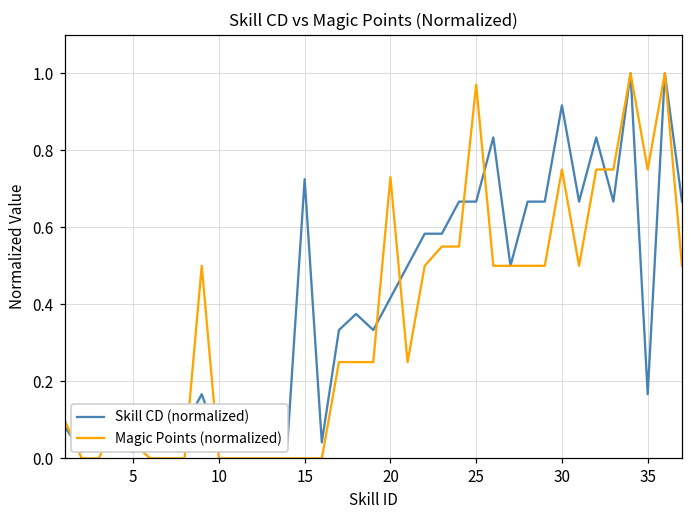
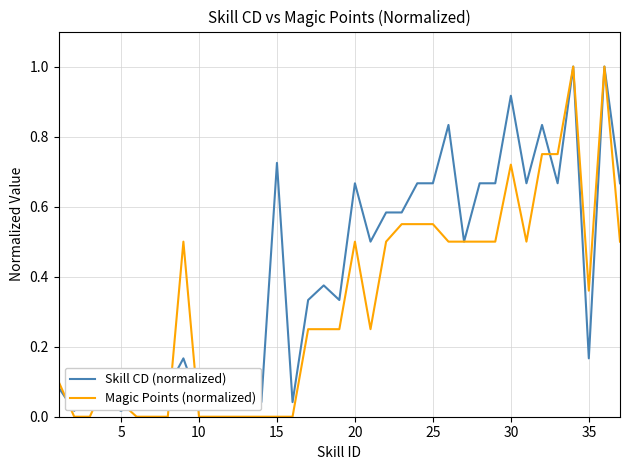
  {
    "Skill CD (normalized)": {
      "5": 0.02,
      "15": 0.73,
-     "20": 0.42,
+     "20": 0.67,
      "25": 0.67,
      "30": 0.92,
      "35": 0.17
    },
    "Magic Points (normalized)": {
      "10": 0.00,
      "15": 0.00,
-     "20": 0.73,
-     "25": 0.97,
-     "30": 0.75,
-     "35": 0.75
+     "20": 0.50,
+     "25": 0.55,
+     "30": 0.72,
+     "35": 0.36
    }
  }
